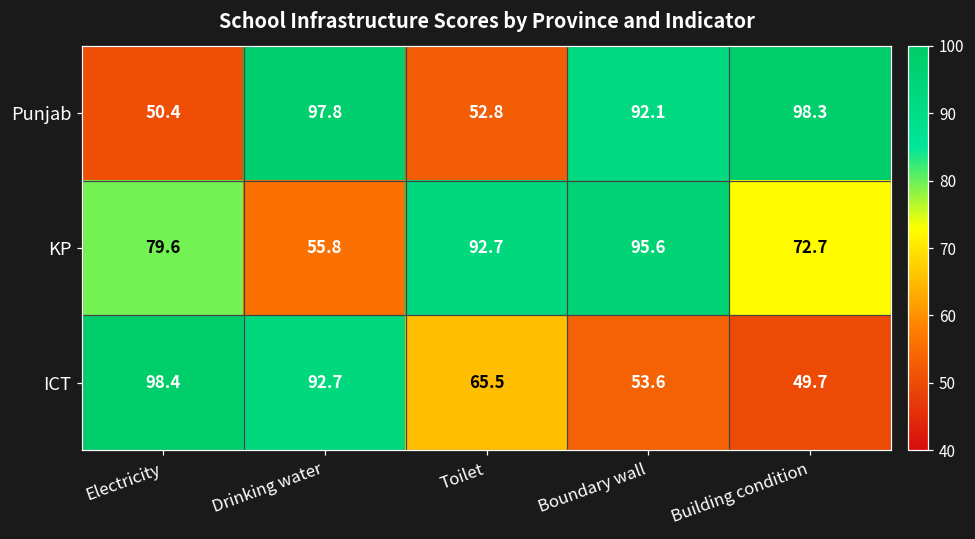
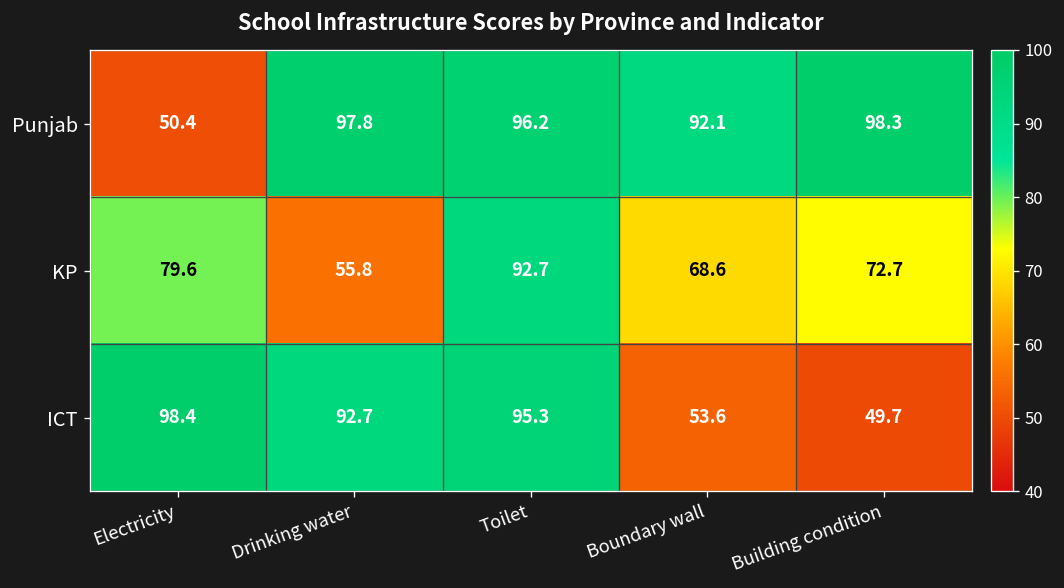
  {
    "Punjab": {
      "Electricity": 50.4,
      "Drinking water": 97.8,
-     "Toilet": 52.8,
+     "Toilet": 96.2,
      "Boundary wall": 92.1,
      "Building condition": 98.3
    },
    "KP": {
      "Electricity": 79.6,
      "Drinking water": 55.8,
      "Toilet": 92.7,
-     "Boundary wall": 95.6,
+     "Boundary wall": 68.6,
      "Building condition": 72.7
    },
    "ICT": {
      "Electricity": 98.4,
      "Drinking water": 92.7,
-     "Toilet": 65.5,
+     "Toilet": 95.3,
      "Boundary wall": 53.6,
      "Building condition": 49.7
    }
  }
